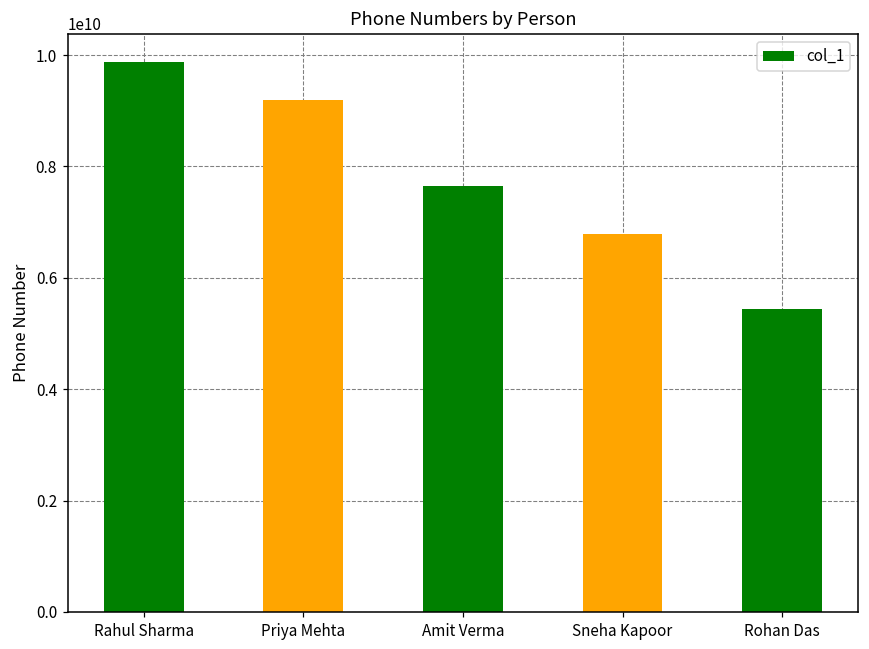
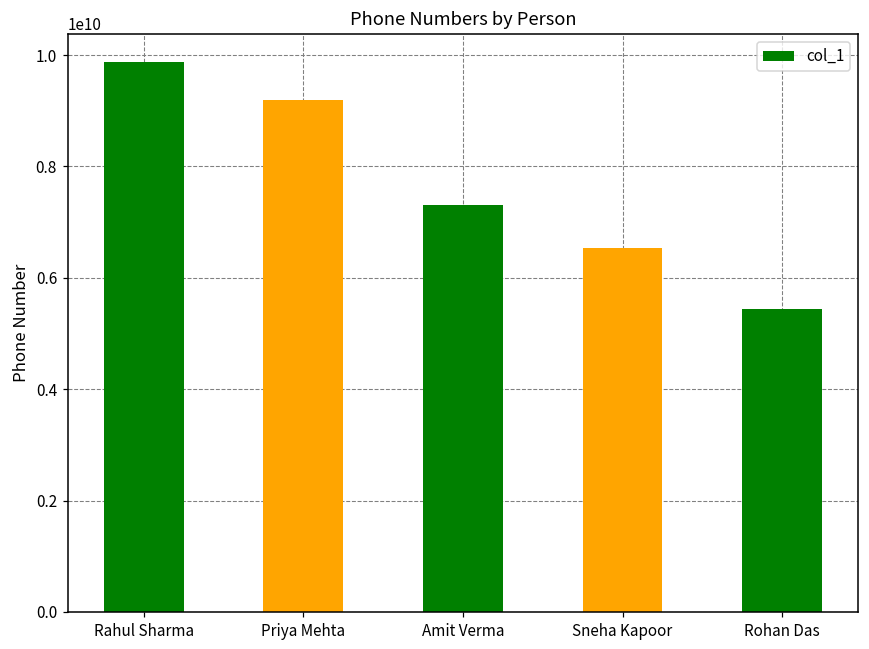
  {
    "Rahul Sharma": 9900000000,
    "Priya Mehta": 9200000000,
-   "Amit Verma": 7700000000,
-   "Sneha Kapoor": 6800000000,
+   "Amit Verma": 7300000000,
+   "Sneha Kapoor": 6500000000,
    "Rohan Das": 5400000000
  }
